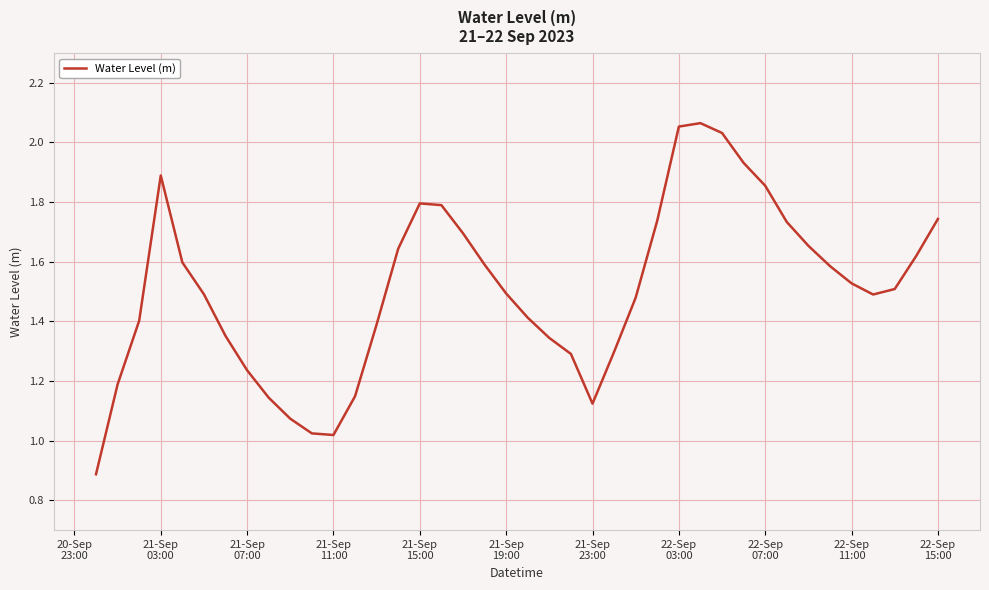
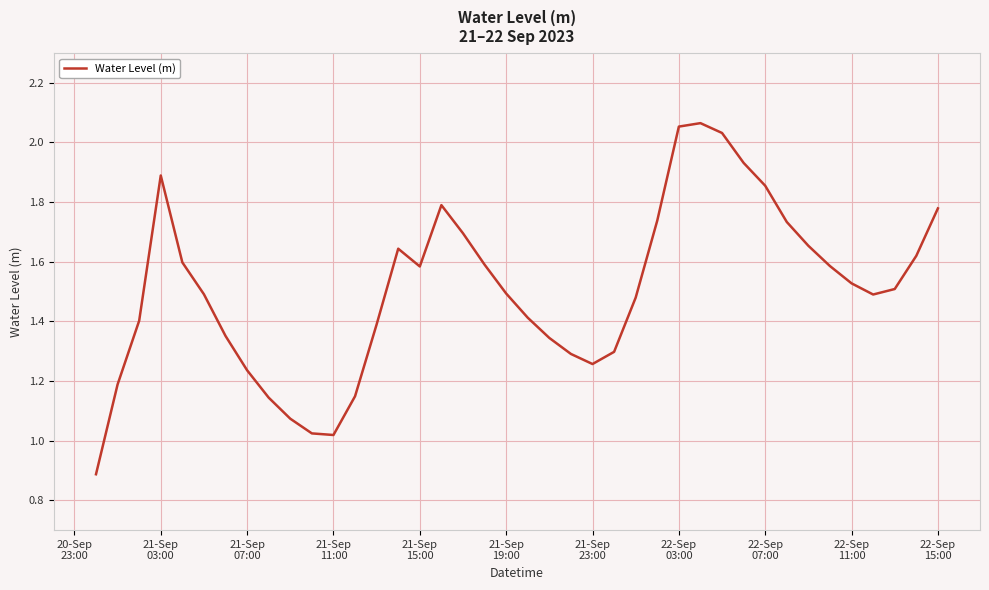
  {
    "21-Sep 03:00": 1.89,
    "21-Sep 07:00": 1.24,
    "21-Sep 11:00": 1.02,
-   "21-Sep 15:00": 1.80,
+   "21-Sep 15:00": 1.58,
    "21-Sep 19:00": 1.49,
-   "21-Sep 23:00": 1.12,
+   "21-Sep 23:00": 1.26,
    "22-Sep 03:00": 2.05,
    "22-Sep 07:00": 1.85,
    "22-Sep 11:00": 1.53,
-   "22-Sep 15:00": 1.74
+   "22-Sep 15:00": 1.78
  }
